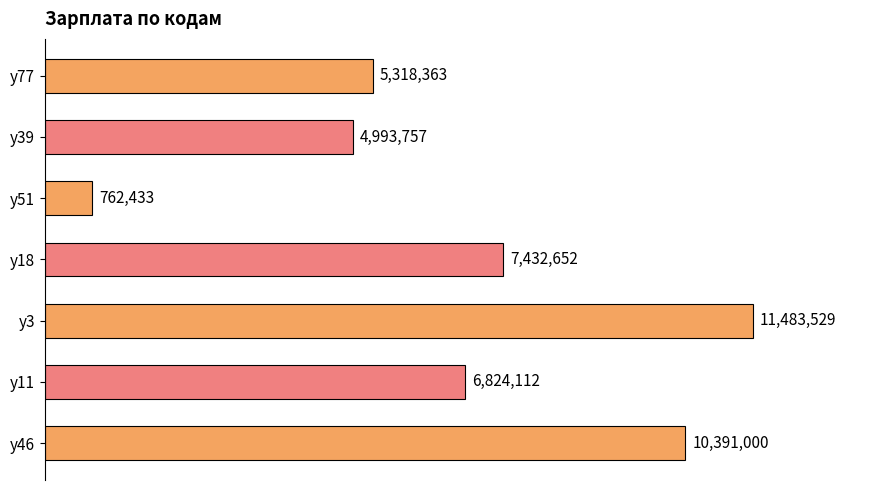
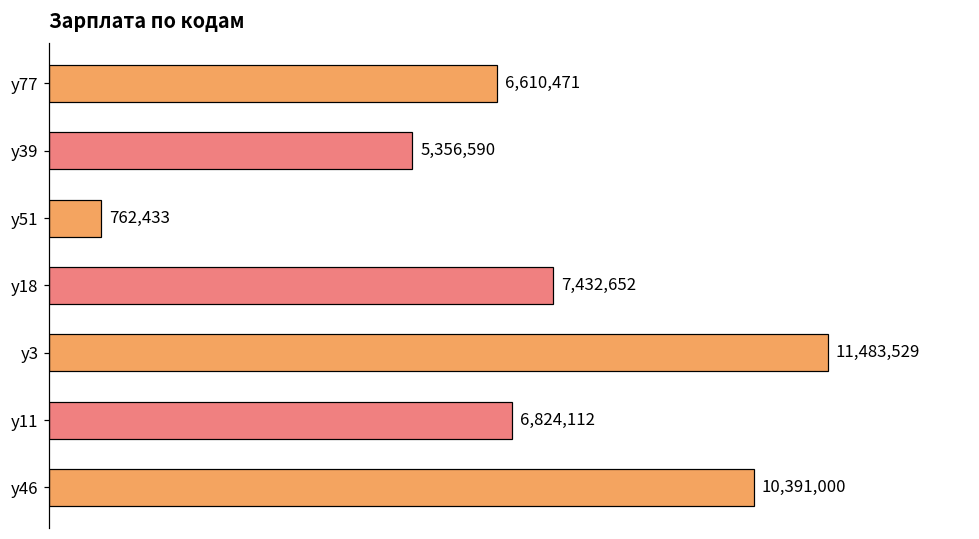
  {
-   "у77": "5,318,363",
-   "у39": "4,993,757",
+   "у77": "6,610,471",
+   "у39": "5,356,590",
    "у51": "762,433",
    "у18": "7,432,652",
    "у3": "11,483,529",
    "у11": "6,824,112",
    "у46": "10,391,000"
  }
